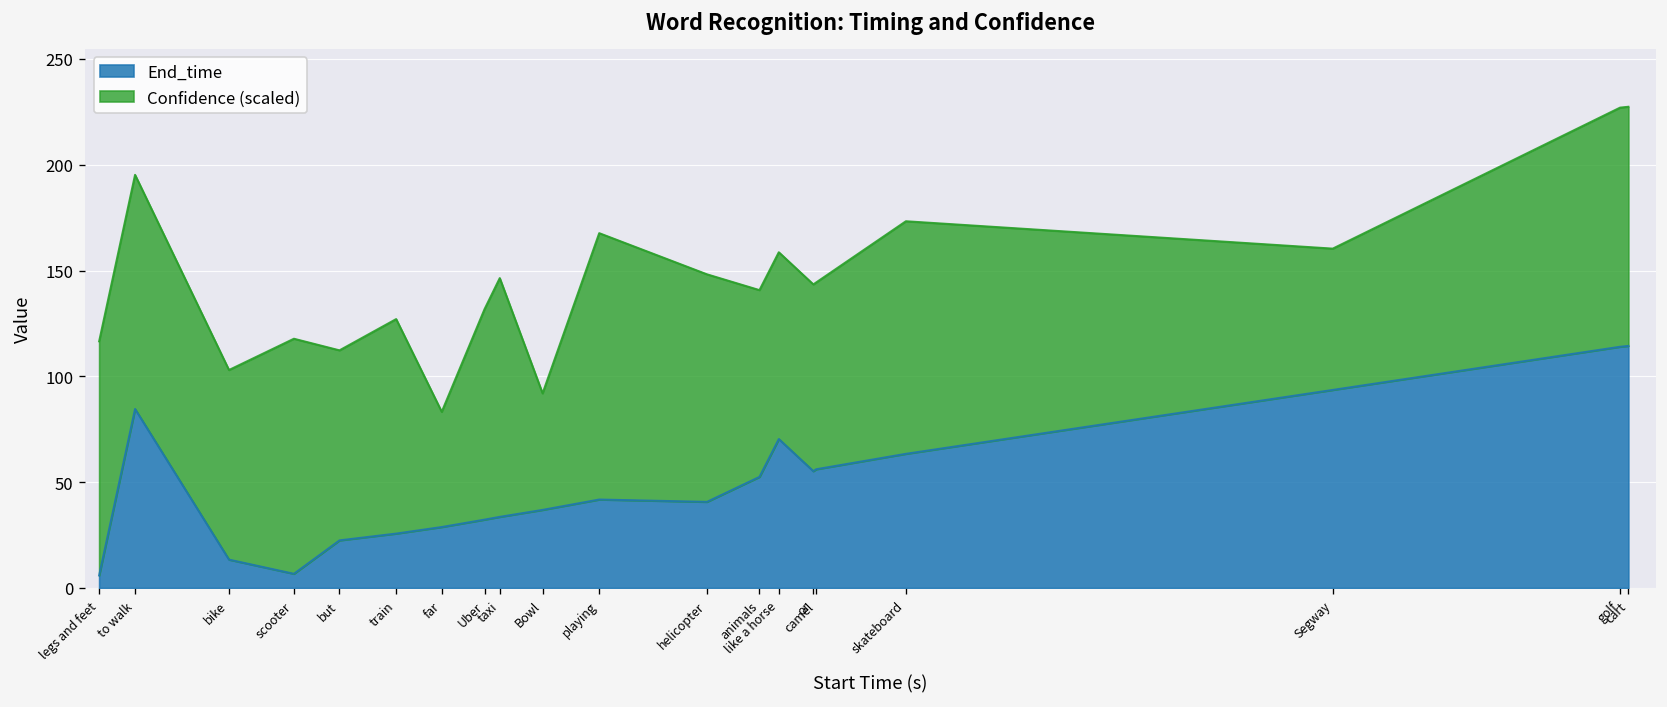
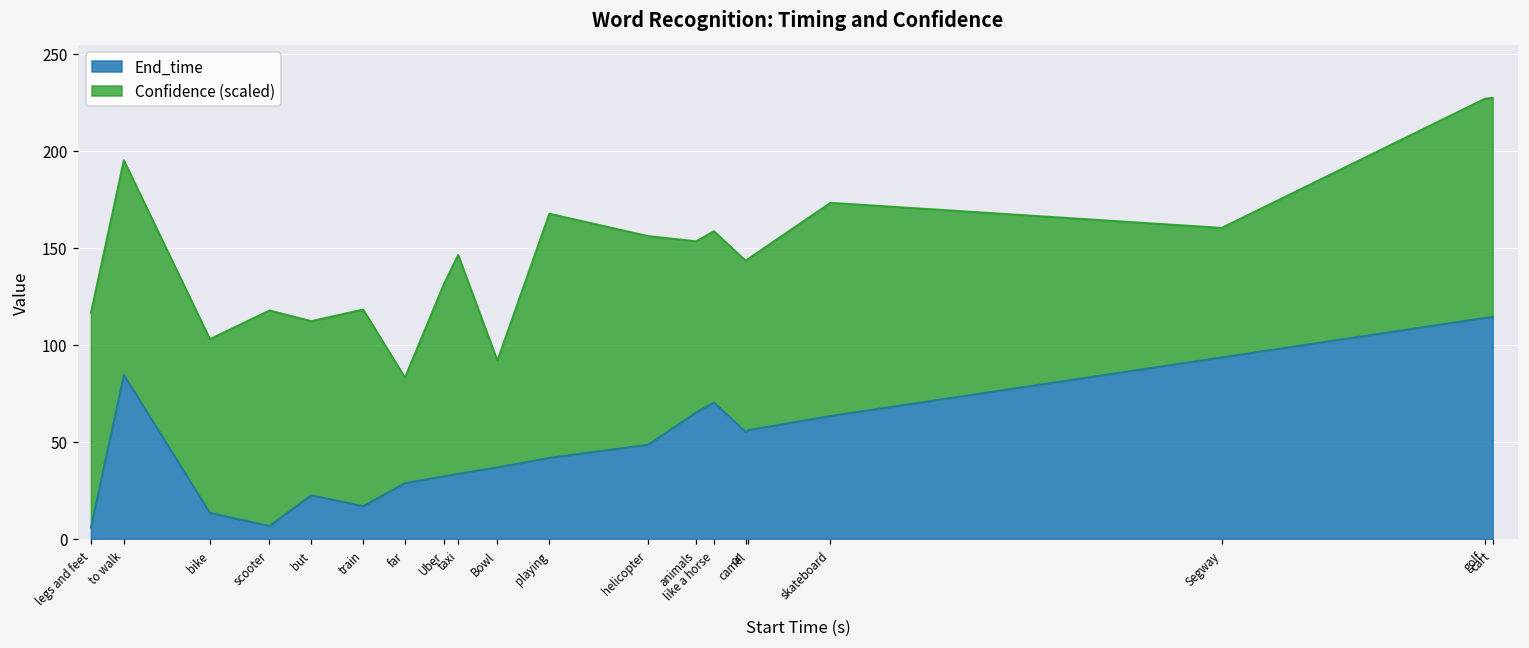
  {
    "End_time": {
      "legs and feet": 6,
      "to walk": 85,
      "bike": 13,
      "scooter": 7,
      "but": 23,
-     "train": 26,
+     "train": 17,
      "far": 29,
      "Uber": 32,
      "taxi": 34,
      "Bowl": 37,
      "playing": 42,
-     "helicopter": 41,
-     "animals": 53,
+     "helicopter": 49,
+     "animals": 65,
      "like a horse": 70,
      "or": 55,
      "camel": 56,
      "skateboard": 63,
      "Segway": 94,
      "golf": 114,
      "cart": 114
    },
    "Confidence (scaled)": {
      "legs and feet": 111,
      "to walk": 111,
      "bike": 90,
      "scooter": 111,
      "but": 90,
      "train": 101,
      "far": 54,
      "Uber": 100,
      "taxi": 113,
      "Bowl": 55,
      "playing": 126,
      "helicopter": 108,
      "animals": 88,
      "like a horse": 88,
      "or": 88,
      "camel": 88,
      "skateboard": 110,
      "Segway": 67,
      "golf": 113,
      "cart": 113
    }
  }
